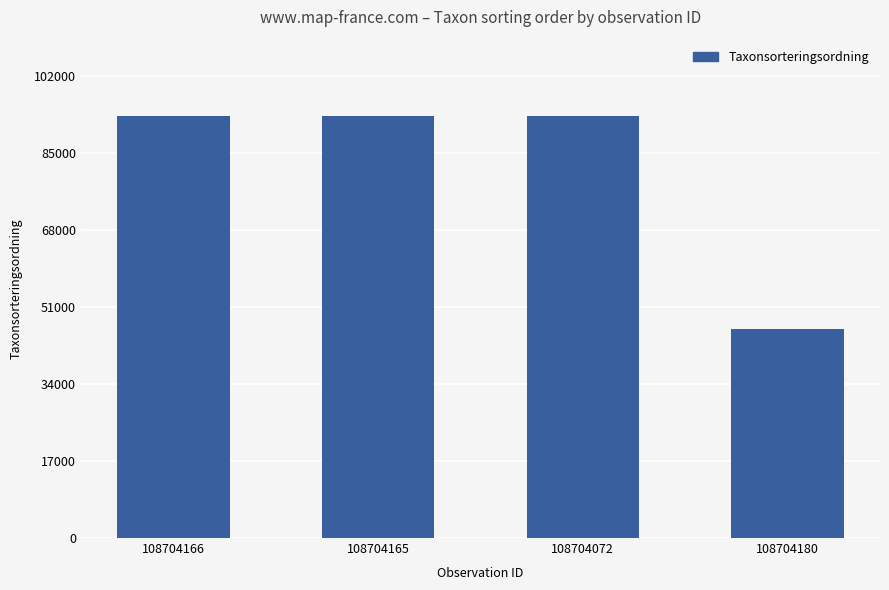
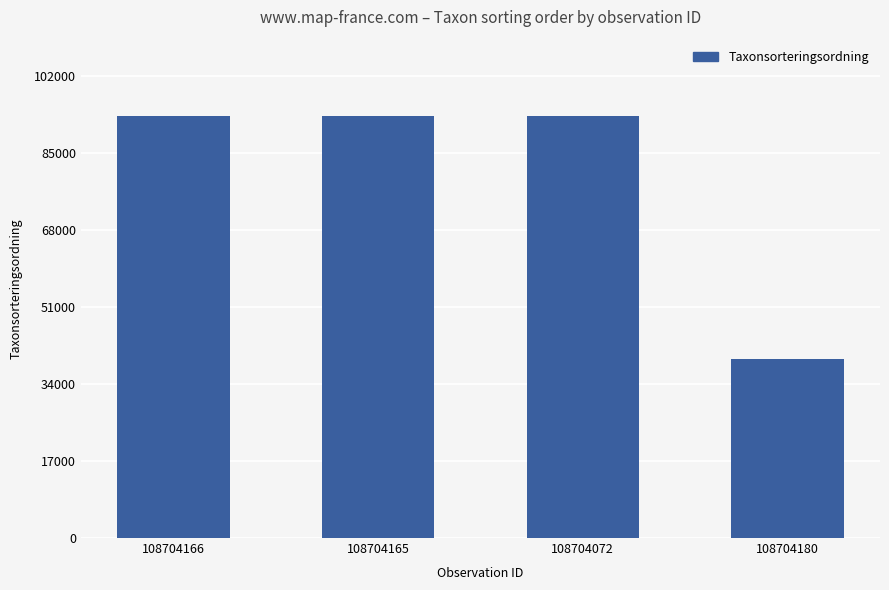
  {
    "108704166": 93000,
    "108704165": 93000,
    "108704072": 93000,
-   "108704180": 46000
+   "108704180": 40000
  }
